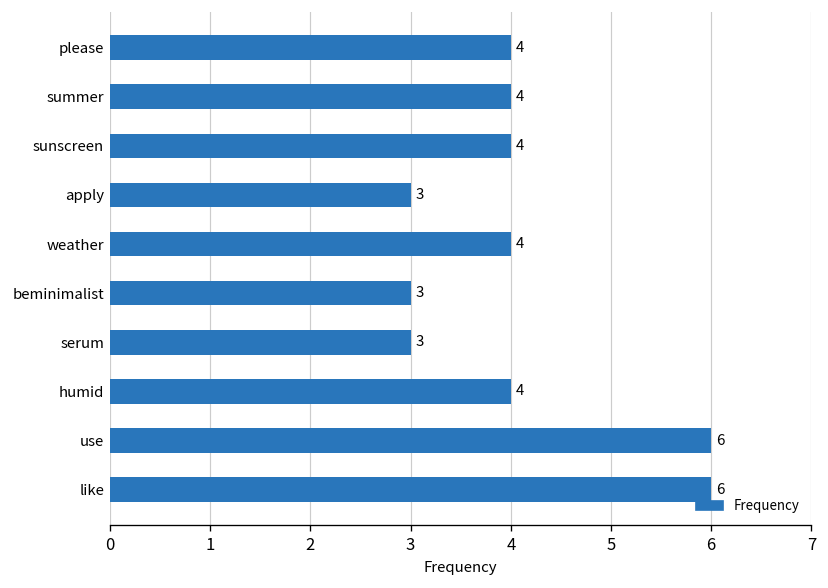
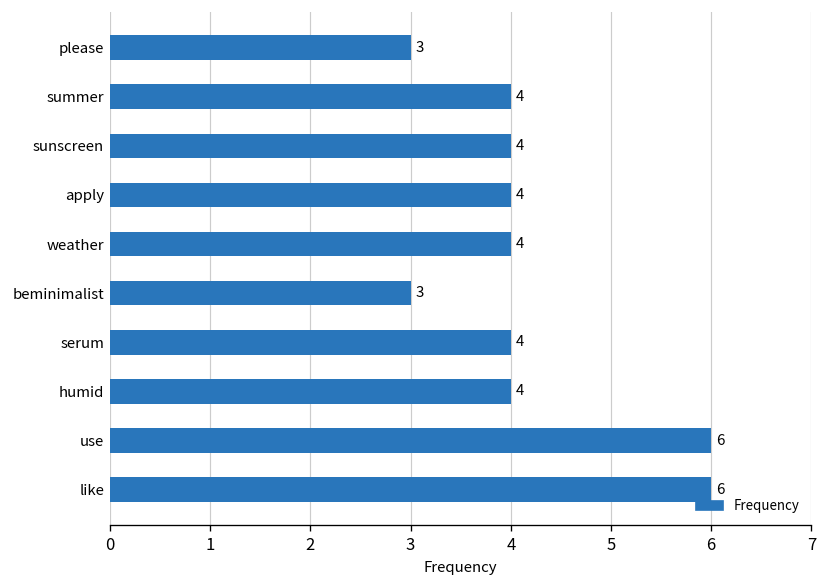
  {
-   "please": 4,
+   "please": 3,
    "summer": 4,
    "sunscreen": 4,
-   "apply": 3,
+   "apply": 4,
    "weather": 4,
    "beminimalist": 3,
-   "serum": 3,
+   "serum": 4,
    "humid": 4,
    "use": 6,
    "like": 6
  }
